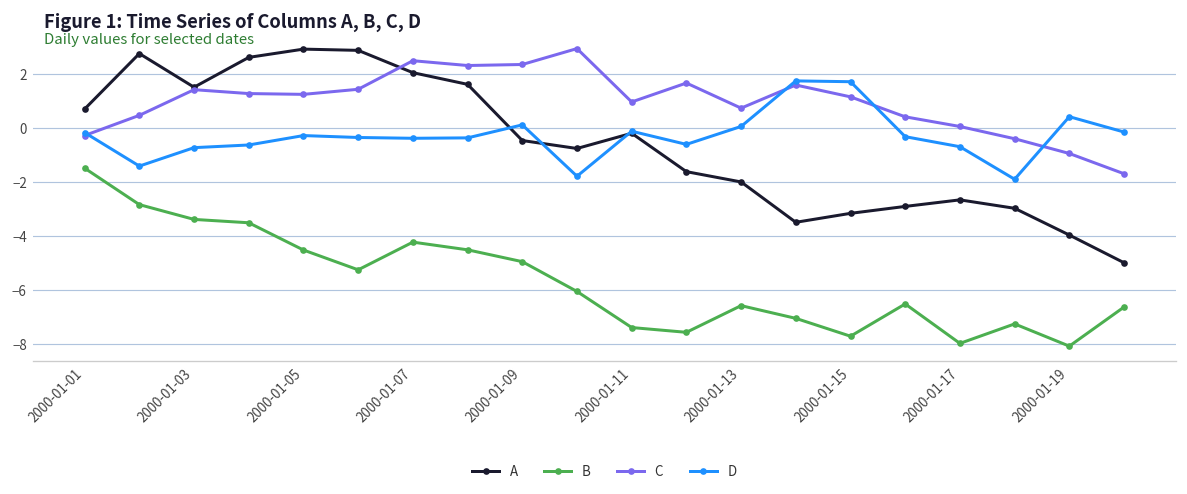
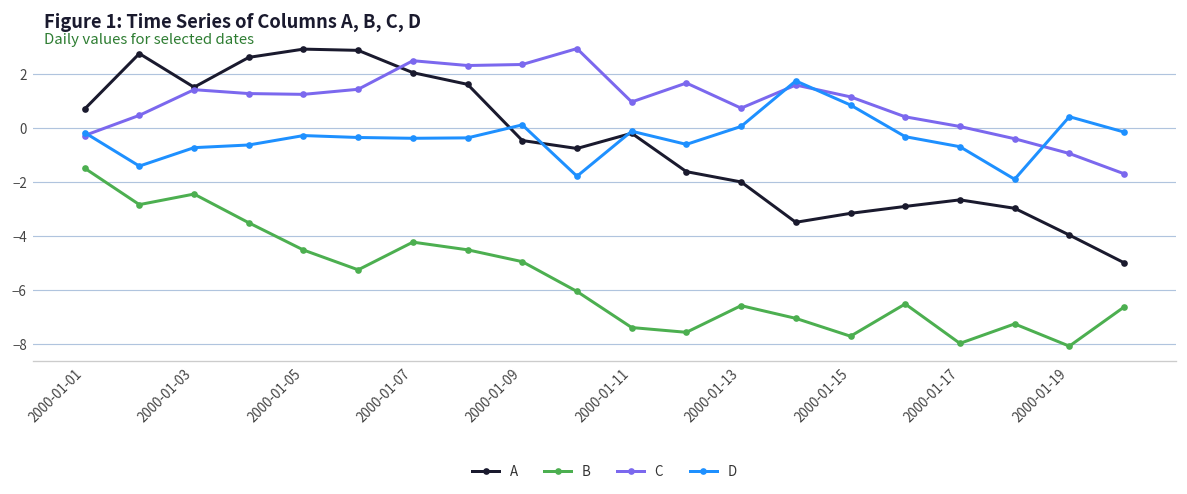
  {
    "A": {
      "2000-01-01": 0.7,
      "2000-01-05": 2.9,
      "2000-01-07": 2.1,
      "2000-01-09": -0.5,
      "2000-01-13": -2.0,
      "2000-01-15": -3.2,
      "2000-01-17": -2.7,
      "2000-01-19": -4.0
    },
    "B": {
      "2000-01-01": -1.5,
-     "2000-01-03": -3.4,
+     "2000-01-03": -2.4,
      "2000-01-05": -4.5,
      "2000-01-07": -4.2,
      "2000-01-09": -5.0,
      "2000-01-11": -7.4,
      "2000-01-13": -6.6,
      "2000-01-15": -7.7,
      "2000-01-17": -8.0,
      "2000-01-19": -8.1
    },
    "C": {
      "2000-01-05": 1.3,
      "2000-01-07": 2.5,
      "2000-01-09": 2.4,
      "2000-01-11": 1.0,
      "2000-01-13": 0.7,
      "2000-01-15": 1.2,
      "2000-01-17": 0.1,
      "2000-01-19": -0.9
    },
    "D": {
      "2000-01-03": -0.7,
      "2000-01-05": -0.3,
      "2000-01-07": -0.4,
      "2000-01-09": 0.1,
      "2000-01-13": 0.1,
-     "2000-01-15": 1.7,
+     "2000-01-15": 0.9,
      "2000-01-17": -0.7,
      "2000-01-19": 0.4
    }
  }
